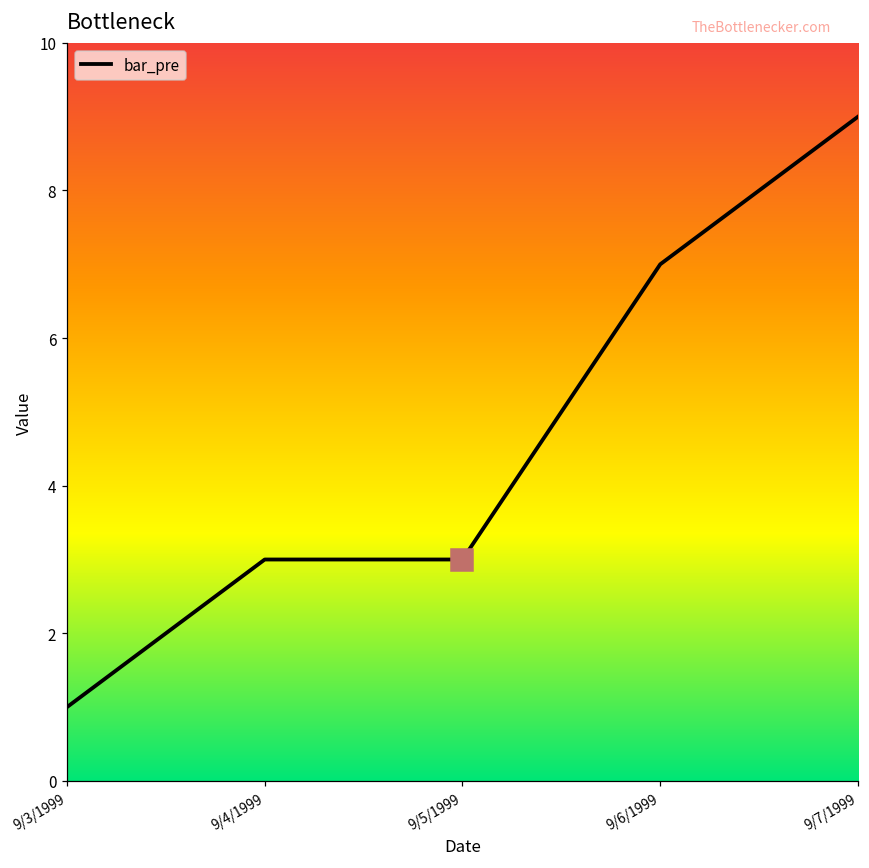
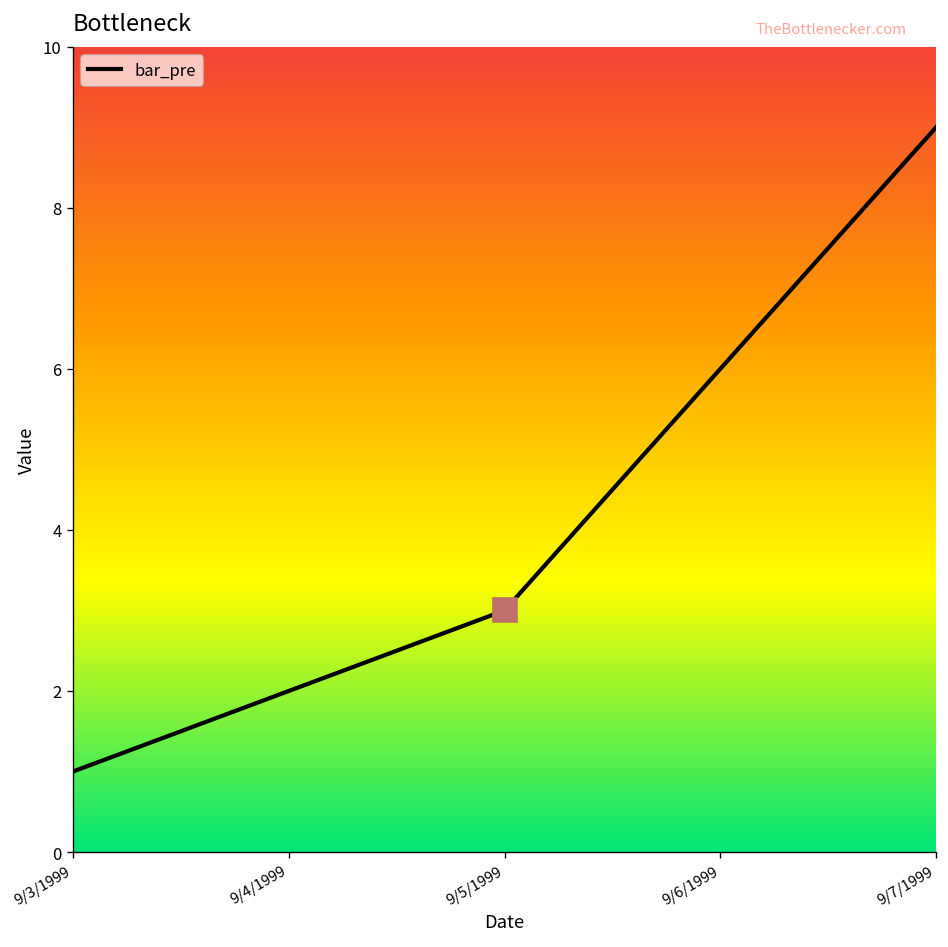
  {
    "bar_pre": {
      "9/3/1999": 1,
-     "9/4/1999": 3,
-     "9/6/1999": 7,
+     "9/4/1999": 2,
+     "9/6/1999": 6,
      "9/7/1999": 9
    }
  }
